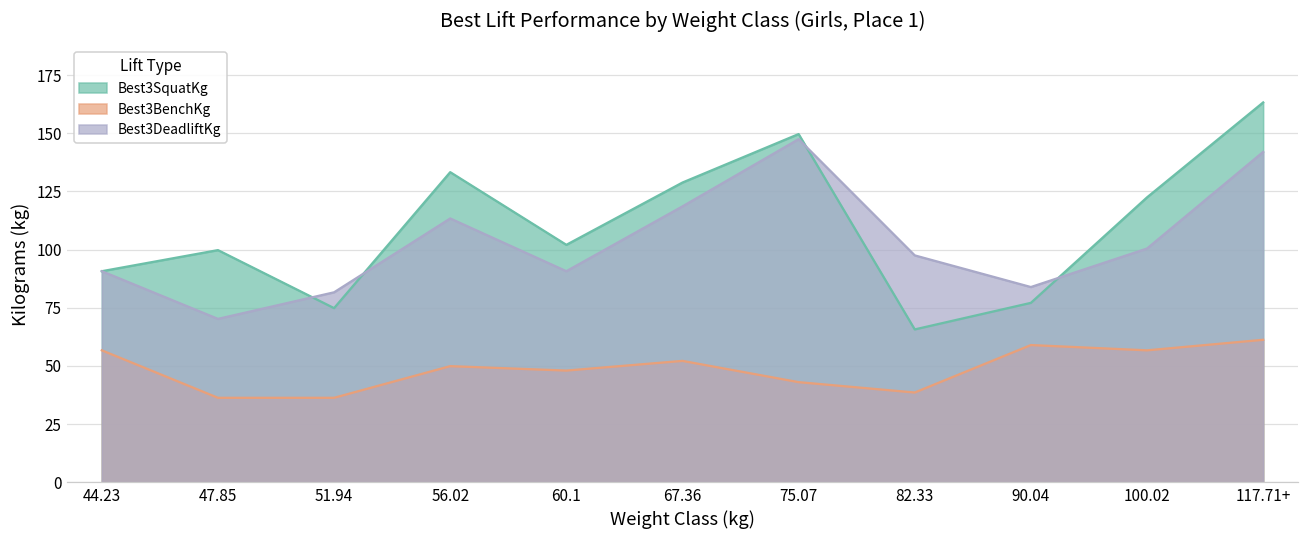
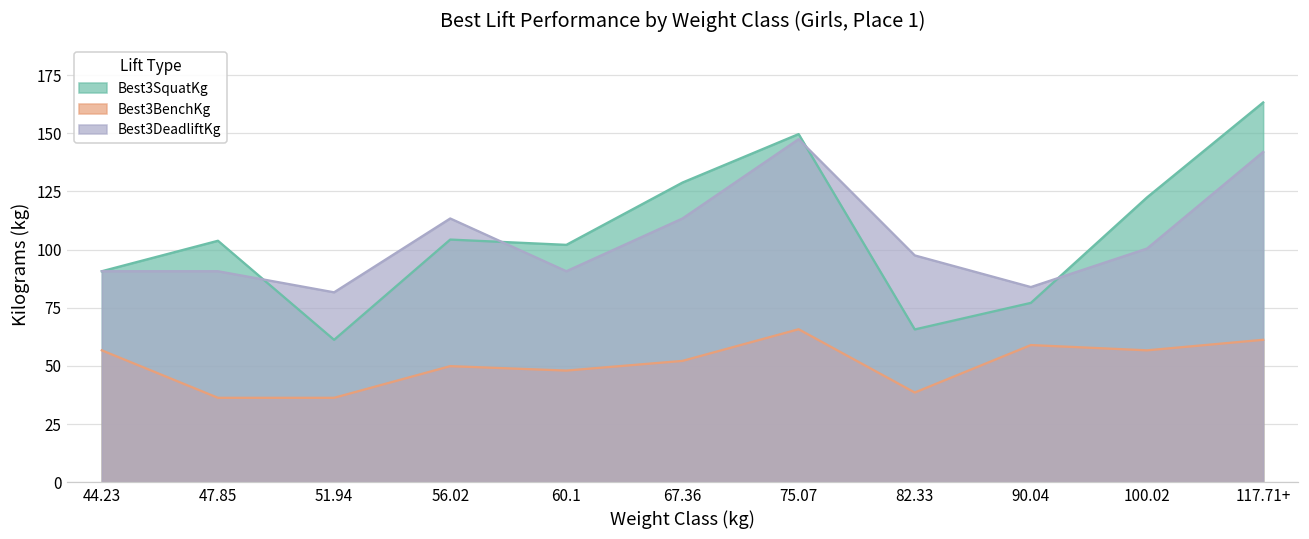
  {
    "Best3SquatKg": {
-     "47.85": 100,
-     "51.94": 75,
-     "56.02": 133,
+     "47.85": 104,
+     "51.94": 61,
+     "56.02": 104,
      "60.1": 102,
      "67.36": 129,
      "75.07": 150,
      "82.33": 66,
      "90.04": 77,
      "100.02": 122,
      "117.71+": 163
    },
    "Best3BenchKg": {
      "44.23": 57,
      "47.85": 36,
      "51.94": 36,
      "56.02": 50,
      "60.1": 48,
      "67.36": 52,
-     "75.07": 43,
+     "75.07": 66,
      "82.33": 39,
      "90.04": 59,
      "100.02": 57,
      "117.71+": 61
    },
    "Best3DeadliftKg": {
-     "47.85": 70,
+     "47.85": 91,
      "51.94": 82,
      "56.02": 113,
      "60.1": 91,
-     "67.36": 119,
+     "67.36": 113,
      "75.07": 148,
      "82.33": 98,
      "90.04": 84,
      "100.02": 100,
      "117.71+": 142
    }
  }
